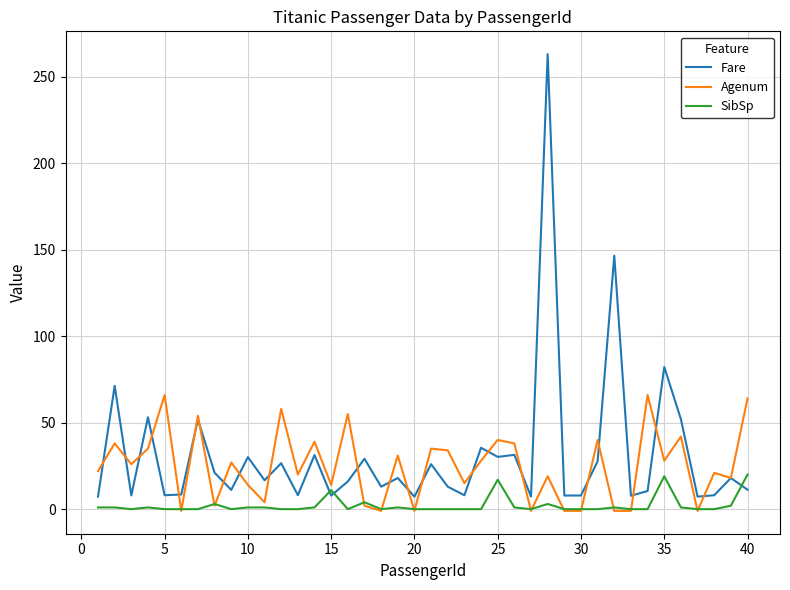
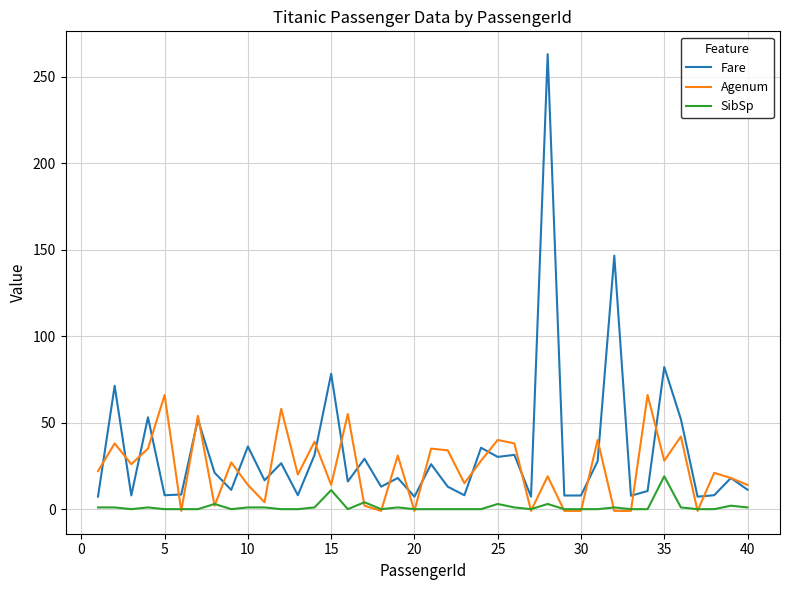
  {
    "Fare": {
      "5": 8,
-     "10": 30,
-     "15": 8,
+     "10": 36,
+     "15": 78,
      "20": 7,
      "25": 30,
      "30": 8,
      "35": 82,
      "40": 11
    },
    "Agenum": {
      "5": 66,
      "10": 14,
      "15": 14,
      "25": 40,
      "35": 28,
-     "40": 64
+     "40": 14
    },
    "SibSp": {
      "5": 0,
      "10": 1,
      "15": 11,
-     "25": 17,
+     "25": 3,
      "35": 19,
-     "40": 20
+     "40": 1
    }
  }
